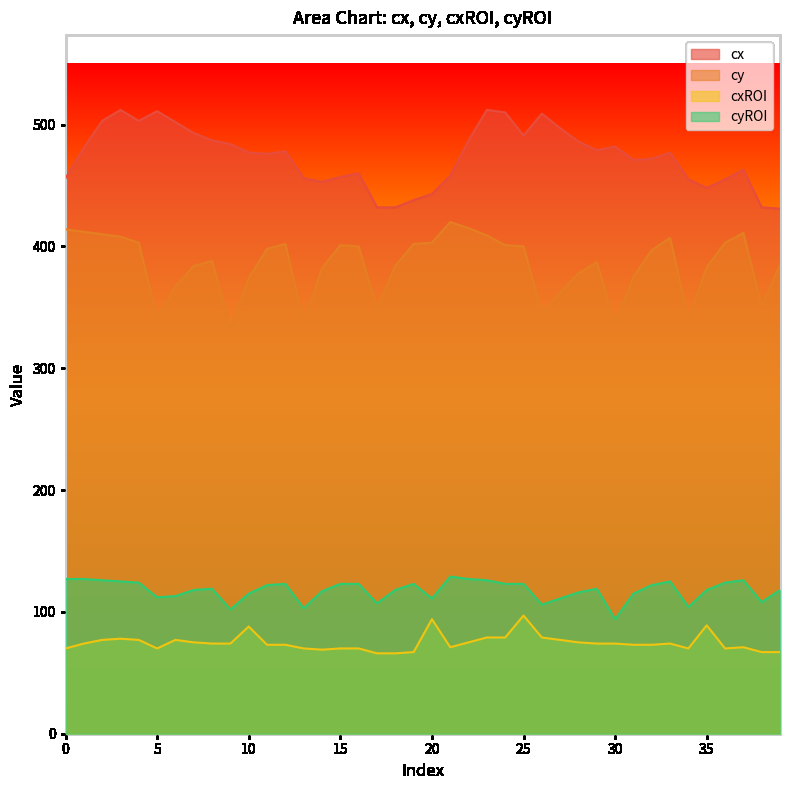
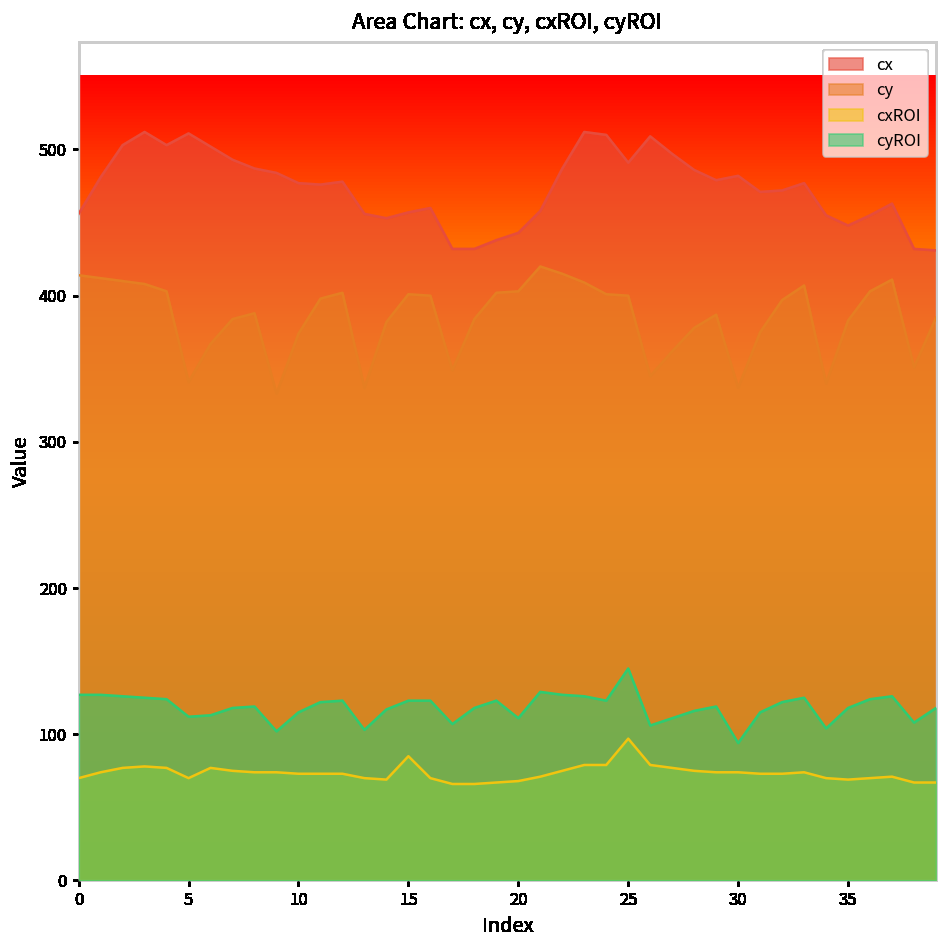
  {
    "cxROI": {
      "0": 70,
      "5": 70,
-     "10": 88,
-     "15": 70,
-     "20": 94,
+     "10": 73,
+     "15": 85,
+     "20": 68,
      "25": 97,
      "30": 74,
-     "35": 89
+     "35": 69
    },
    "cyROI": {
      "0": 127,
      "5": 112,
      "10": 115,
      "15": 123,
      "20": 111,
-     "25": 123,
+     "25": 145,
      "30": 94,
      "35": 118
    }
  }
